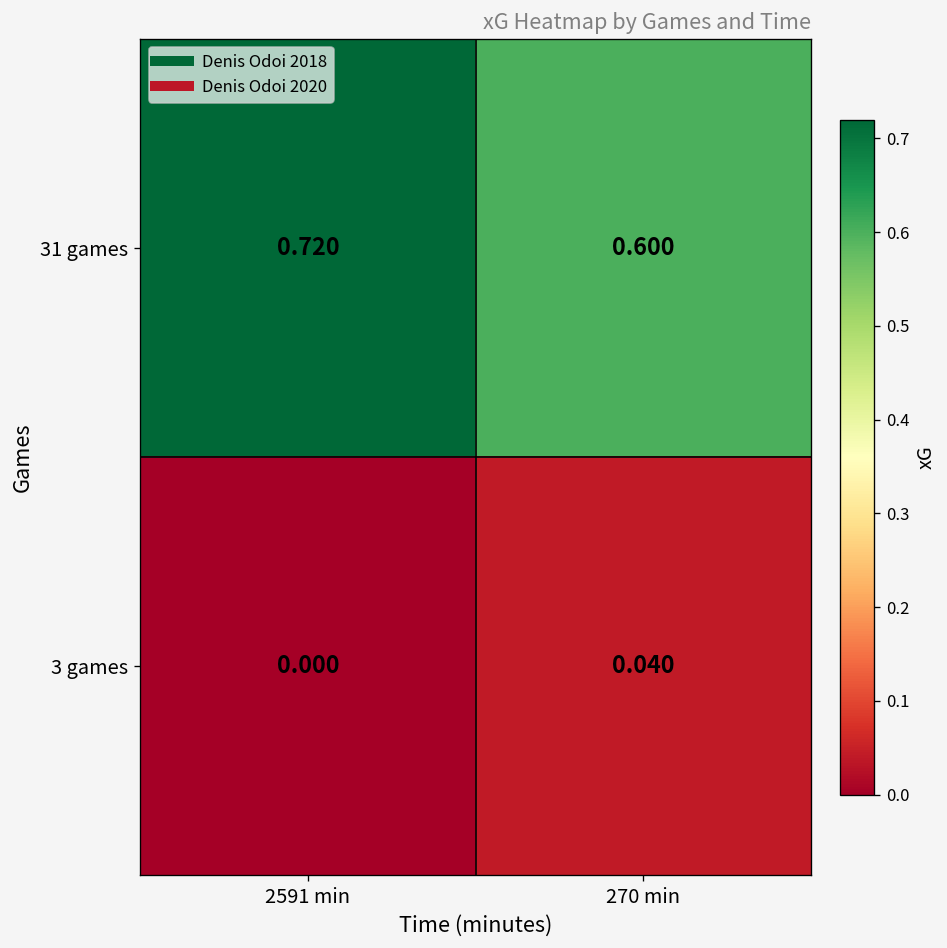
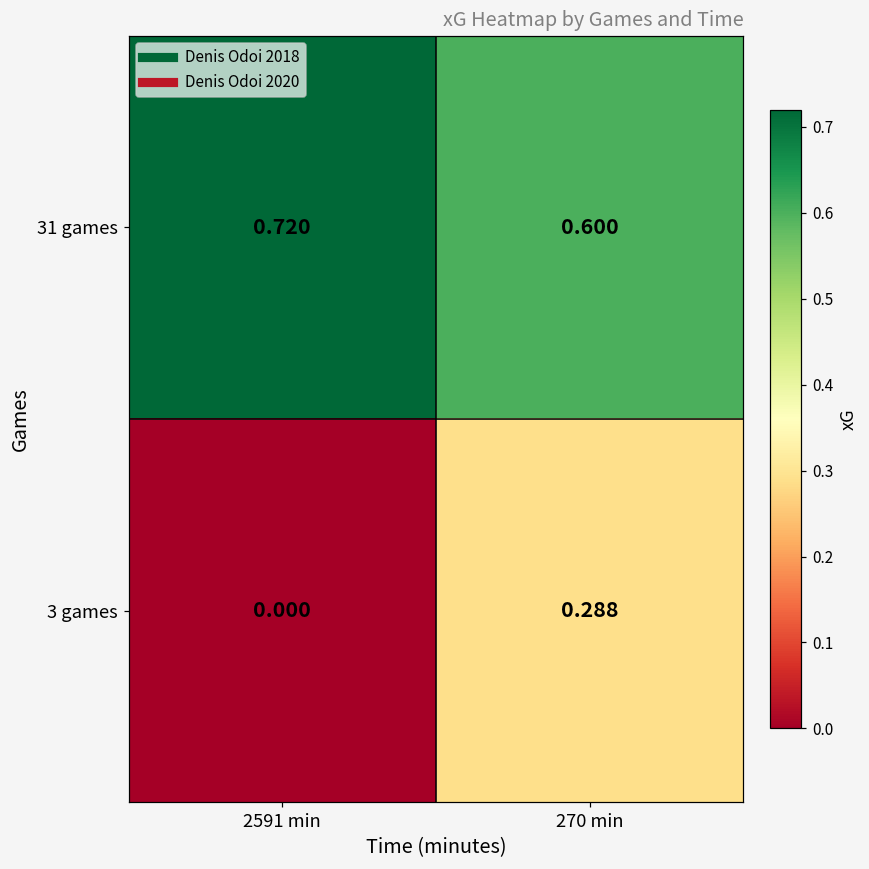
  {
    "31 games": {
      "2591 min": 0.720,
      "270 min": 0.600
    },
    "3 games": {
      "2591 min": 0.000,
-     "270 min": 0.040
+     "270 min": 0.288
    }
  }
